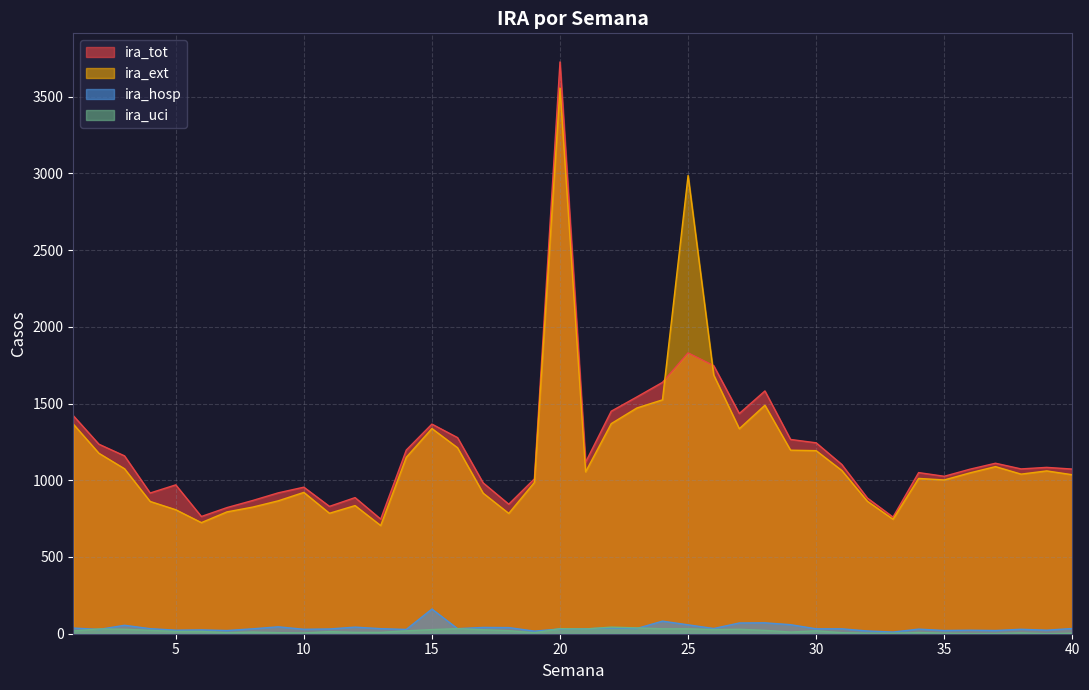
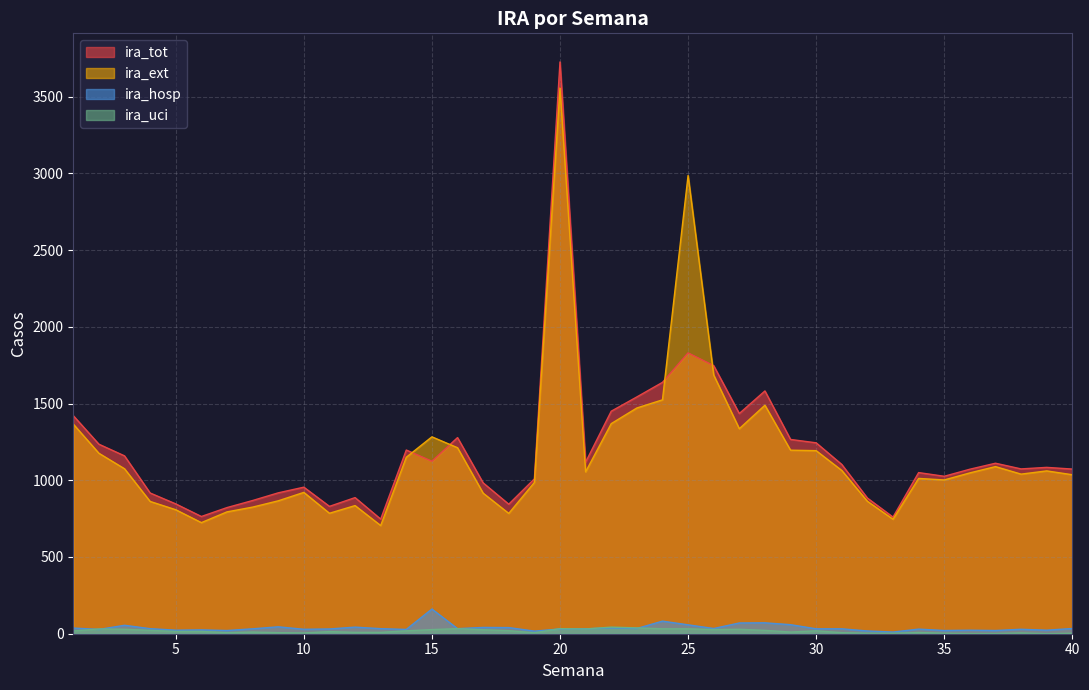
  {
    "ira_tot": {
-     "5": 970,
+     "5": 850,
      "10": 960,
-     "15": 1370,
+     "15": 1120,
      "20": 3730,
      "25": 1830,
      "30": 1240,
      "35": 1030,
      "40": 1070
    },
    "ira_ext": {
      "5": 810,
      "10": 920,
-     "15": 1340,
+     "15": 1280,
      "20": 3560,
      "25": 2990,
      "30": 1190,
      "35": 1000,
      "40": 1040
    },
    "ira_hosp": {
      "10": 30,
      "15": 160,
      "25": 60,
      "35": 20,
      "40": 30
    },
    "ira_uci": {
      "10": 10,
      "15": 30,
      "25": 30,
      "35": 0,
      "40": 0
    }
  }
